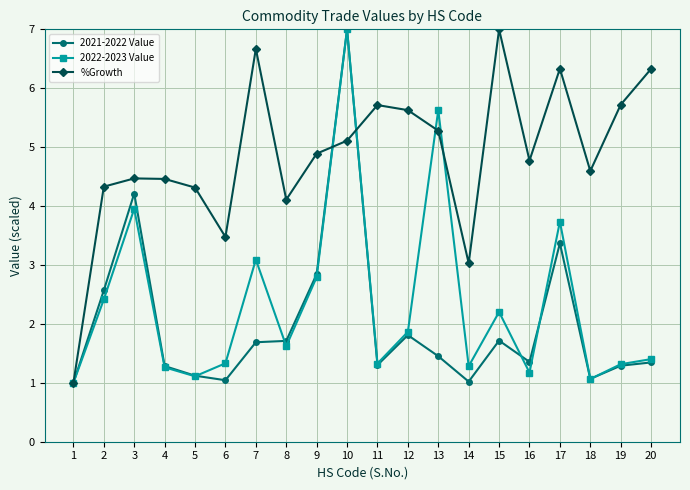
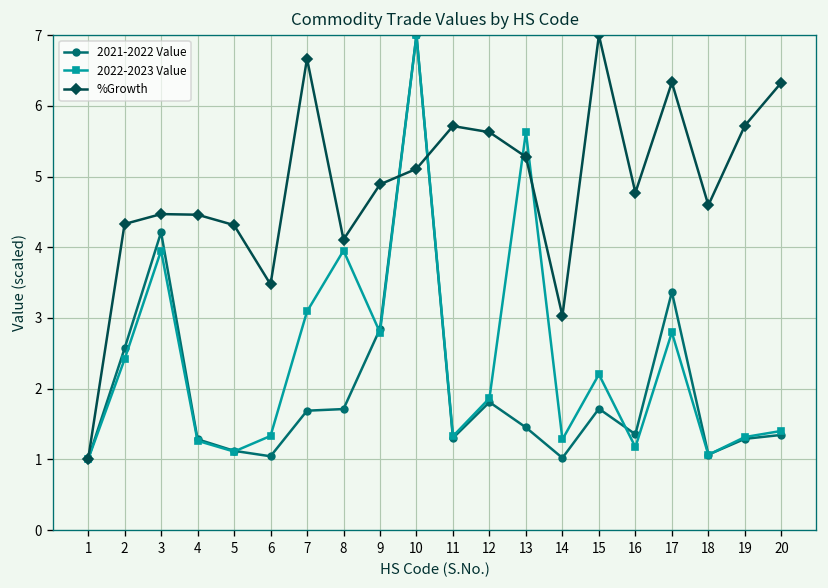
  {
    "2022-2023 Value": {
      "2": 2.4,
      "3": 4.0,
      "6": 1.3,
      "7": 3.1,
-     "8": 1.6,
+     "8": 4.0,
      "9": 2.8,
      "12": 1.9,
      "13": 5.6,
      "14": 1.3,
      "15": 2.2,
      "16": 1.2,
-     "17": 3.7,
+     "17": 2.8,
      "20": 1.4
    }
  }
